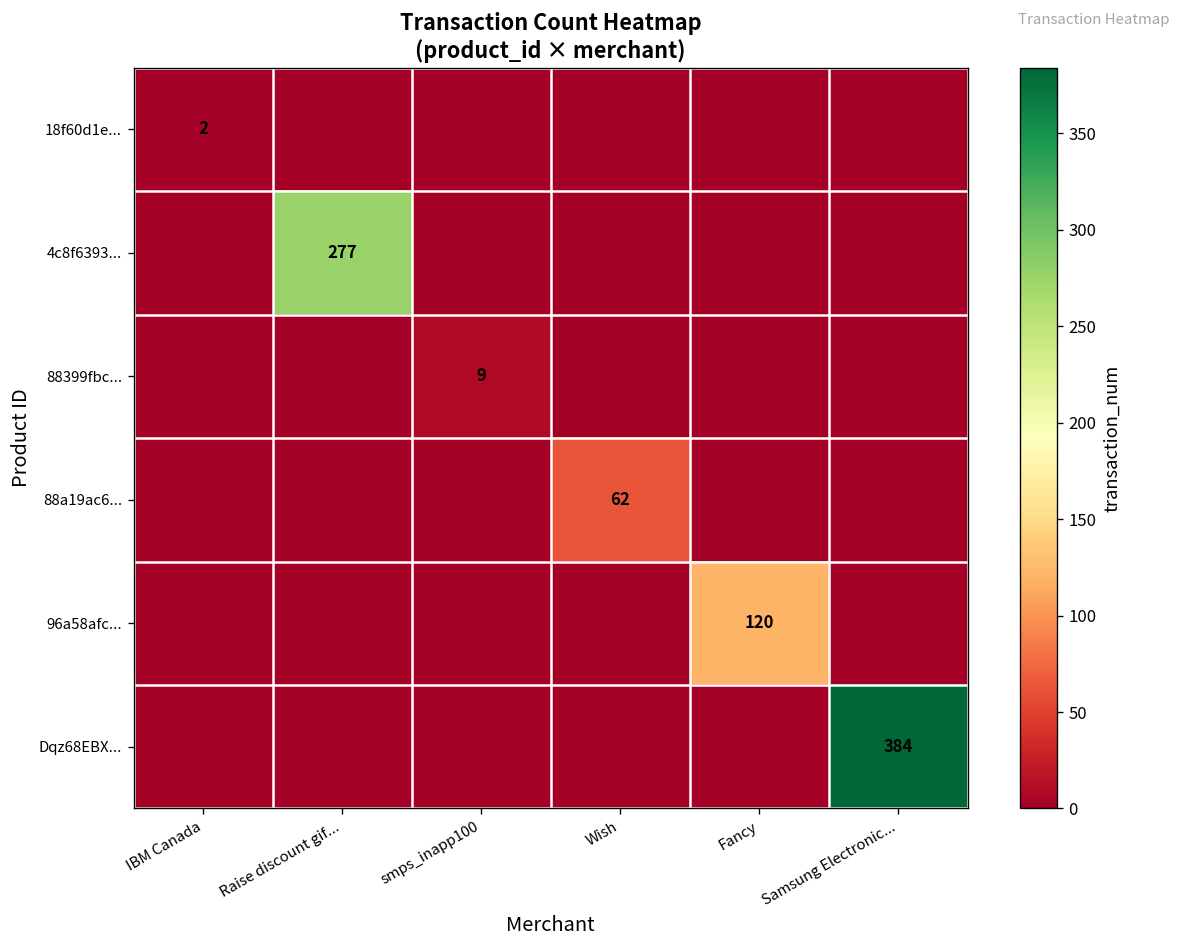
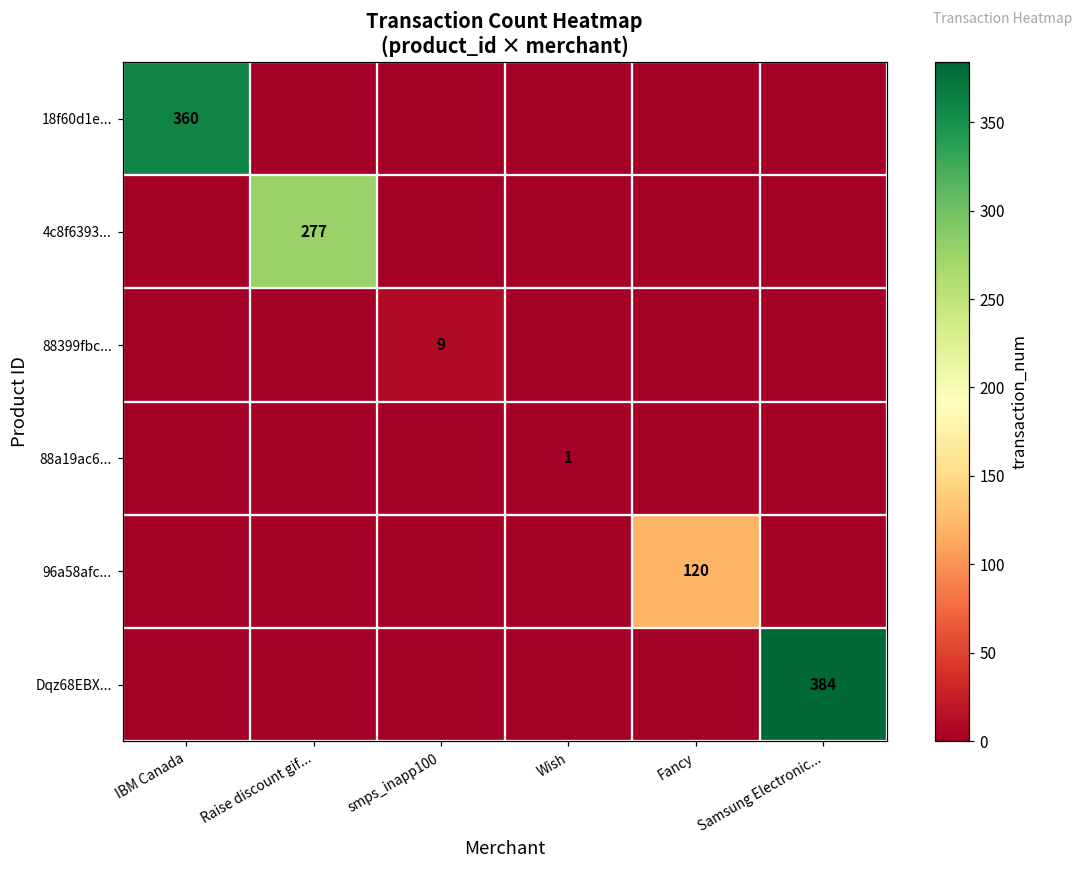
  {
    "18f60d1e...": {
-     "IBM Canada": 2
+     "IBM Canada": 360
    },
    "4c8f6393...": {
      "Raise discount gif...": 277
    },
    "88399fbc...": {
      "smps_inapp100": 9
    },
    "88a19ac6...": {
-     "Wish": 62
+     "Wish": 1
    },
    "96a58afc...": {
      "Fancy": 120
    },
    "Dqz68EBX...": {
      "Samsung Electronic...": 384
    }
  }
